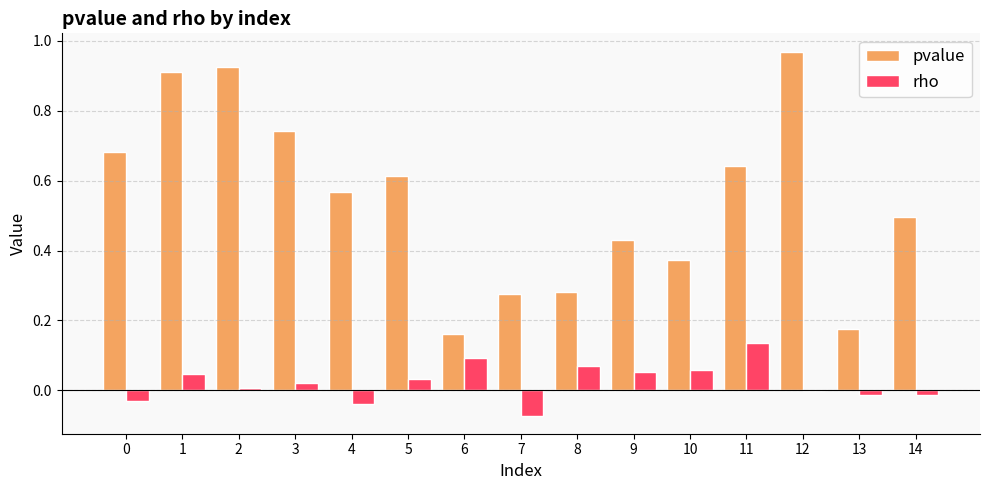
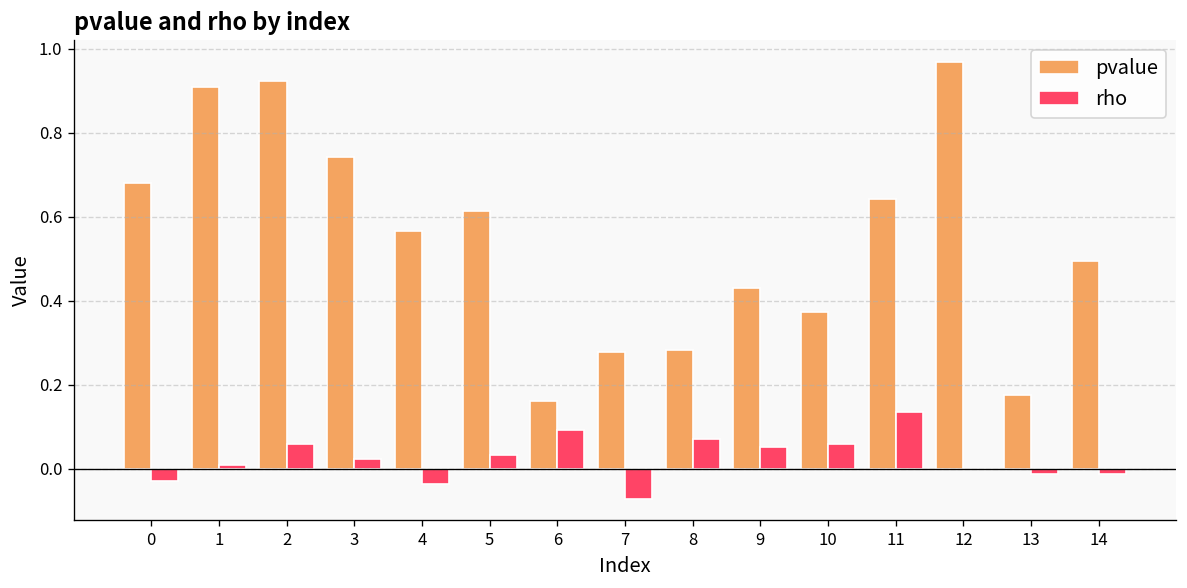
  {
    "pvalue": {
      "0": 0.68,
      "1": 0.91,
      "2": 0.92,
      "3": 0.74,
      "4": 0.57,
      "5": 0.61,
      "6": 0.16,
      "7": 0.28,
      "8": 0.28,
      "9": 0.43,
      "10": 0.37,
      "11": 0.64,
      "12": 0.97,
      "13": 0.17,
      "14": 0.49
    },
    "rho": {
      "0": -0.03,
-     "1": 0.05,
-     "2": 0.01,
+     "1": 0.01,
+     "2": 0.06,
      "3": 0.02,
      "4": -0.04,
      "5": 0.03,
      "6": 0.09,
      "7": -0.07,
      "8": 0.07,
      "9": 0.05,
      "10": 0.06,
      "11": 0.14,
      "13": -0.01,
      "14": -0.01
    }
  }
